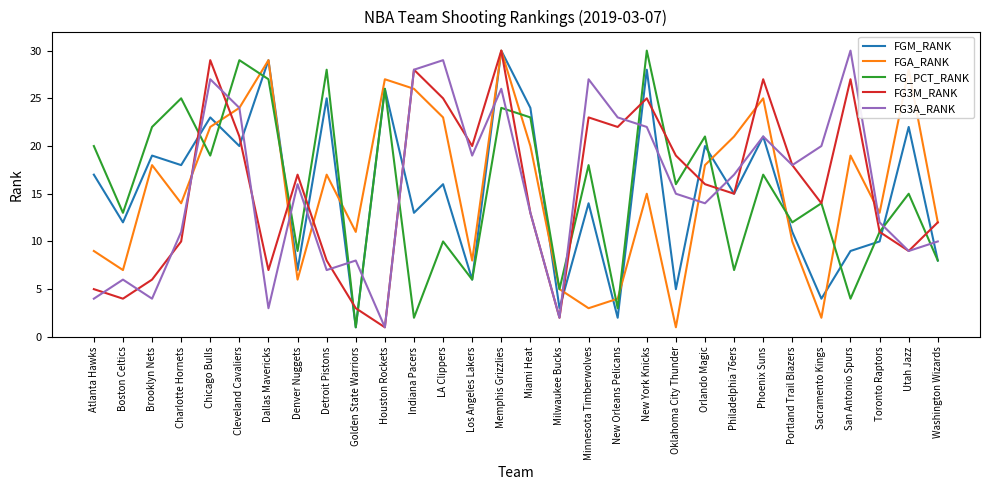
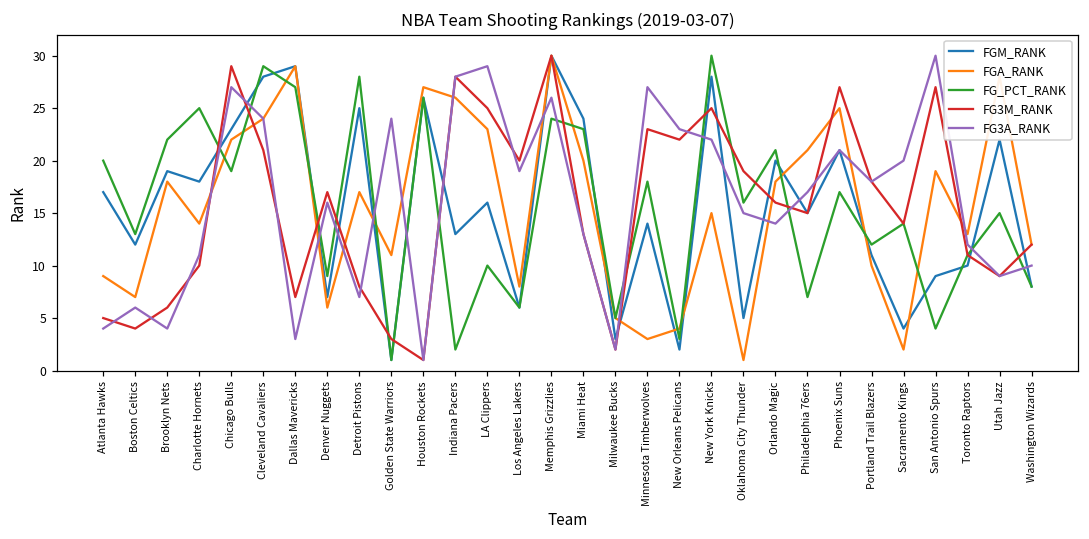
  {
    "FGM_RANK": {
      "Atlanta Hawks": 17,
      "Boston Celtics": 12,
      "Brooklyn Nets": 19,
      "Charlotte Hornets": 18,
      "Chicago Bulls": 23,
-     "Cleveland Cavaliers": 20,
+     "Cleveland Cavaliers": 28,
      "Denver Nuggets": 7,
      "Detroit Pistons": 25,
      "Indiana Pacers": 13,
      "LA Clippers": 16,
      "Miami Heat": 24,
      "Milwaukee Bucks": 3,
      "Minnesota Timberwolves": 14,
      "New Orleans Pelicans": 2,
      "New York Knicks": 28,
      "Oklahoma City Thunder": 5,
      "Orlando Magic": 20,
      "Portland Trail Blazers": 11,
      "Sacramento Kings": 4,
      "San Antonio Spurs": 9,
      "Toronto Raptors": 10,
      "Utah Jazz": 22
    },
    "FGA_RANK": {
      "Atlanta Hawks": 9,
      "Boston Celtics": 7,
      "Brooklyn Nets": 18,
      "Charlotte Hornets": 14,
      "Chicago Bulls": 22,
      "Denver Nuggets": 6,
      "Detroit Pistons": 17,
      "Golden State Warriors": 11,
      "Houston Rockets": 27,
      "Indiana Pacers": 26,
      "LA Clippers": 23,
      "Los Angeles Lakers": 8,
      "Miami Heat": 20,
      "Minnesota Timberwolves": 3,
      "New Orleans Pelicans": 4,
      "New York Knicks": 15,
      "Oklahoma City Thunder": 1,
      "Orlando Magic": 18,
      "Philadelphia 76ers": 21,
      "Phoenix Suns": 25,
      "Portland Trail Blazers": 10,
      "Sacramento Kings": 2,
      "San Antonio Spurs": 19,
      "Toronto Raptors": 13
    },
    "FG_PCT_RANK": {
      "Atlanta Hawks": 20,
      "Boston Celtics": 13,
      "Brooklyn Nets": 22,
      "Charlotte Hornets": 25,
      "Chicago Bulls": 19,
      "Cleveland Cavaliers": 29,
      "Dallas Mavericks": 27,
      "Denver Nuggets": 9,
      "Detroit Pistons": 28,
      "Indiana Pacers": 2,
      "LA Clippers": 10,
      "Memphis Grizzlies": 24,
      "Miami Heat": 23,
      "Minnesota Timberwolves": 18,
      "New Orleans Pelicans": 3,
      "New York Knicks": 30,
      "Oklahoma City Thunder": 16,
      "Orlando Magic": 21,
      "Philadelphia 76ers": 7,
      "Phoenix Suns": 17,
      "Portland Trail Blazers": 12,
      "San Antonio Spurs": 4,
      "Utah Jazz": 15
    },
    "FG3M_RANK": {
      "Atlanta Hawks": 5,
      "Boston Celtics": 4,
      "Brooklyn Nets": 6,
      "Charlotte Hornets": 10,
      "Chicago Bulls": 29,
      "Cleveland Cavaliers": 21,
      "Dallas Mavericks": 7,
      "Denver Nuggets": 17,
      "Detroit Pistons": 8,
      "Golden State Warriors": 3,
      "LA Clippers": 25,
      "Los Angeles Lakers": 20,
      "Minnesota Timberwolves": 23,
      "New Orleans Pelicans": 22,
      "New York Knicks": 25,
      "Oklahoma City Thunder": 19,
      "Orlando Magic": 16,
      "Phoenix Suns": 27,
      "San Antonio Spurs": 27
    },
    "FG3A_RANK": {
      "Atlanta Hawks": 4,
      "Boston Celtics": 6,
      "Brooklyn Nets": 4,
      "Charlotte Hornets": 11,
      "Chicago Bulls": 27,
      "Dallas Mavericks": 3,
      "Denver Nuggets": 16,
      "Detroit Pistons": 7,
-     "Golden State Warriors": 8,
+     "Golden State Warriors": 24,
      "LA Clippers": 29,
      "Los Angeles Lakers": 19,
      "Memphis Grizzlies": 26,
      "Minnesota Timberwolves": 27,
      "New Orleans Pelicans": 23,
      "New York Knicks": 22,
      "Oklahoma City Thunder": 15,
      "Orlando Magic": 14,
      "Philadelphia 76ers": 17,
      "Sacramento Kings": 20,
      "San Antonio Spurs": 30,
      "Toronto Raptors": 12,
      "Washington Wizards": 10
    }
  }
